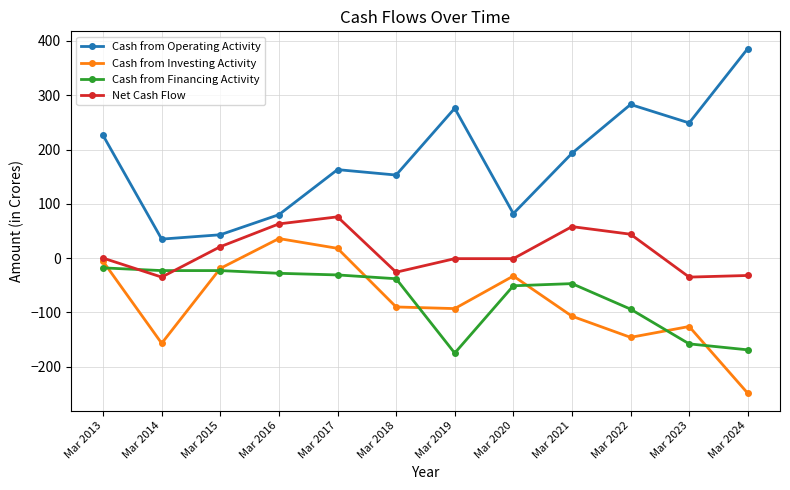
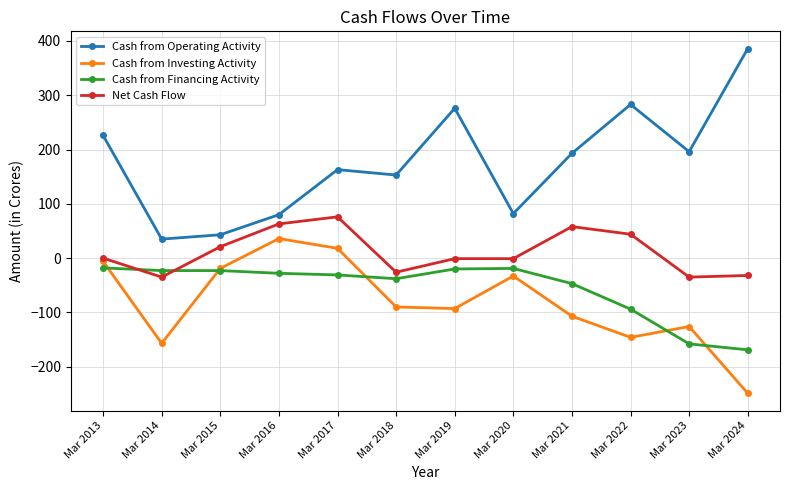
  {
    "Cash from Operating Activity": {
      "Mar 2013": 230,
      "Mar 2014": 40,
      "Mar 2015": 40,
      "Mar 2016": 80,
      "Mar 2017": 160,
      "Mar 2018": 150,
      "Mar 2019": 280,
      "Mar 2020": 80,
      "Mar 2021": 190,
      "Mar 2022": 280,
-     "Mar 2023": 250,
+     "Mar 2023": 200,
      "Mar 2024": 390
    },
    "Cash from Investing Activity": {
      "Mar 2013": -10,
      "Mar 2014": -160,
      "Mar 2016": 40,
      "Mar 2017": 20,
      "Mar 2018": -90,
      "Mar 2019": -90,
      "Mar 2020": -30,
      "Mar 2021": -110,
      "Mar 2022": -150,
      "Mar 2023": -130,
      "Mar 2024": -250
    },
    "Cash from Financing Activity": {
      "Mar 2013": -20,
      "Mar 2014": -20,
      "Mar 2016": -30,
      "Mar 2017": -30,
      "Mar 2018": -40,
-     "Mar 2019": -180,
-     "Mar 2020": -50,
+     "Mar 2019": -20,
+     "Mar 2020": -20,
      "Mar 2021": -50,
      "Mar 2022": -90,
      "Mar 2023": -160,
      "Mar 2024": -170
    },
    "Net Cash Flow": {
      "Mar 2013": 0,
      "Mar 2014": -40,
      "Mar 2015": 20,
      "Mar 2016": 60,
      "Mar 2017": 80,
      "Mar 2018": -30,
      "Mar 2019": 0,
      "Mar 2020": 0,
      "Mar 2021": 60,
      "Mar 2022": 40,
      "Mar 2023": -40,
      "Mar 2024": -30
    }
  }
